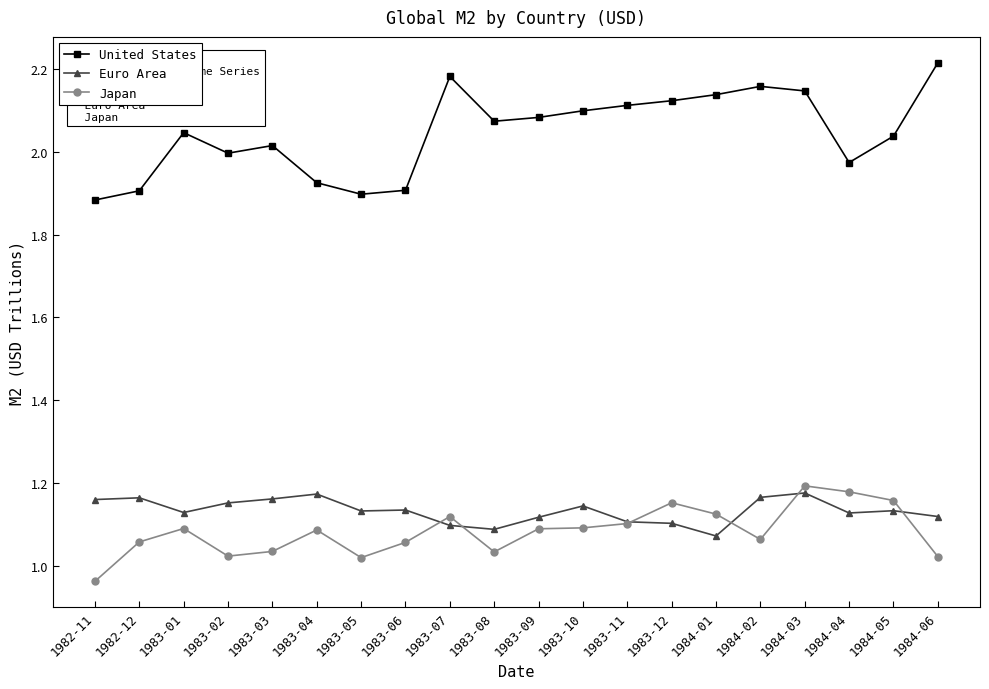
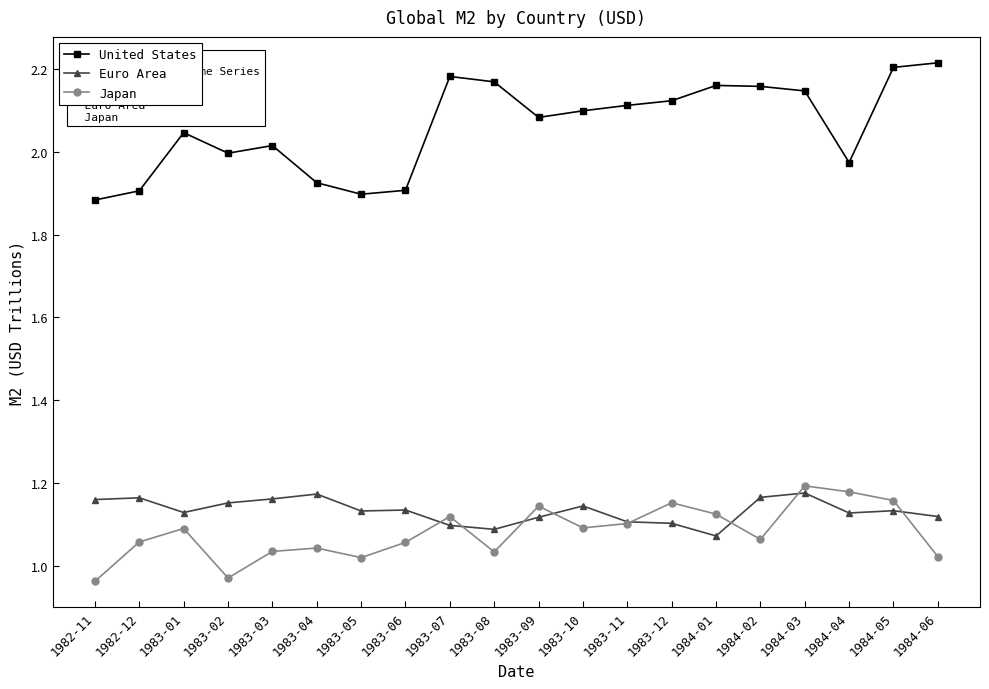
  {
    "United States": {
      "1982-11": 1.88,
      "1982-12": 1.91,
      "1983-02": 2.00,
      "1983-03": 2.02,
      "1983-04": 1.93,
      "1983-05": 1.90,
      "1983-06": 1.91,
      "1983-07": 2.18,
-     "1983-08": 2.07,
+     "1983-08": 2.17,
      "1983-09": 2.08,
      "1983-10": 2.10,
      "1983-11": 2.11,
      "1983-12": 2.12,
-     "1984-01": 2.14,
+     "1984-01": 2.16,
      "1984-02": 2.16,
      "1984-03": 2.15,
      "1984-04": 1.97,
-     "1984-05": 2.04,
+     "1984-05": 2.20,
      "1984-06": 2.22
    },
    "Euro Area": {
      "1982-11": 1.16,
      "1982-12": 1.16,
      "1983-01": 1.13,
      "1983-02": 1.15,
      "1983-03": 1.16,
      "1983-04": 1.17,
      "1983-05": 1.13,
      "1983-06": 1.13,
      "1983-07": 1.10,
      "1983-08": 1.09,
      "1983-09": 1.12,
      "1983-10": 1.14,
      "1983-12": 1.10,
      "1984-01": 1.07,
      "1984-02": 1.17,
      "1984-03": 1.18,
      "1984-04": 1.13,
      "1984-05": 1.13,
      "1984-06": 1.12
    },
    "Japan": {
      "1982-11": 0.96,
      "1982-12": 1.06,
      "1983-01": 1.09,
-     "1983-02": 1.02,
+     "1983-02": 0.97,
      "1983-03": 1.03,
-     "1983-04": 1.09,
+     "1983-04": 1.04,
      "1983-05": 1.02,
      "1983-06": 1.06,
      "1983-07": 1.12,
      "1983-08": 1.03,
-     "1983-09": 1.09,
+     "1983-09": 1.14,
      "1983-10": 1.09,
      "1983-12": 1.15,
      "1984-01": 1.12,
      "1984-02": 1.06,
      "1984-03": 1.19,
      "1984-04": 1.18,
      "1984-05": 1.16,
      "1984-06": 1.02
    }
  }
